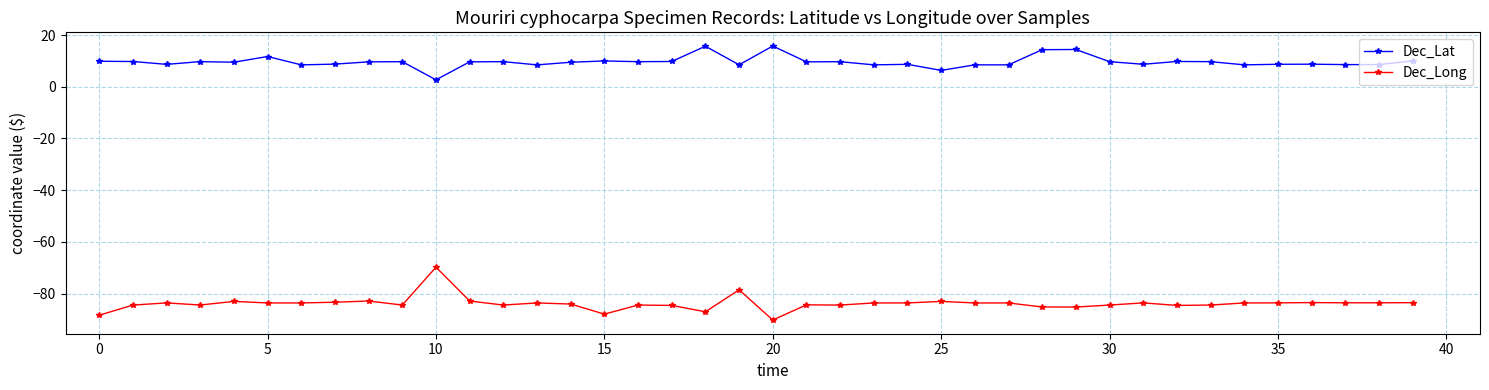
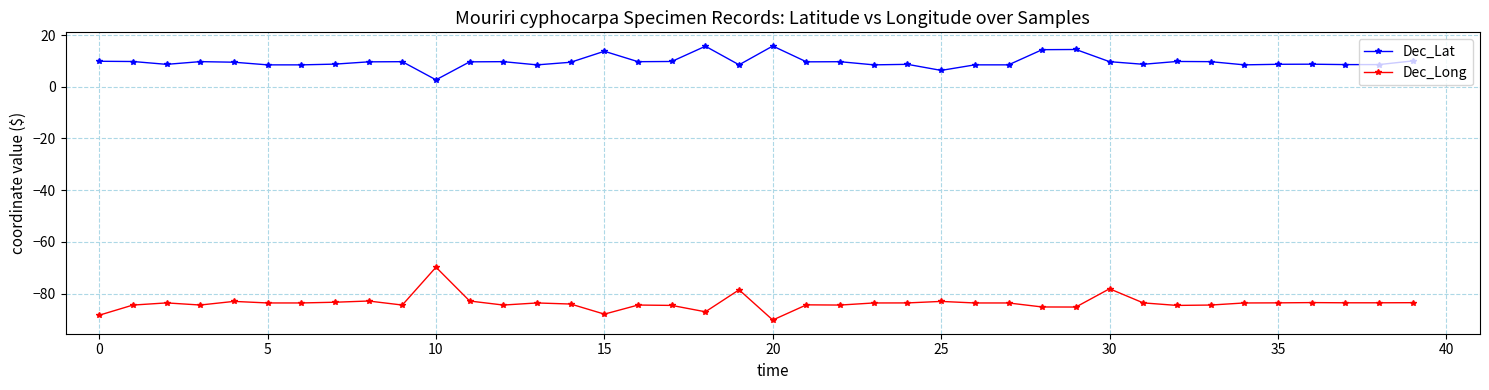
  {
    "Dec_Lat": {
      "0": 10,
-     "5": 12,
+     "5": 8,
      "10": 3,
-     "15": 10,
+     "15": 14,
      "20": 16,
      "25": 6,
      "30": 10,
      "35": 9
    },
    "Dec_Long": {
      "0": -88,
      "5": -84,
      "10": -70,
      "15": -88,
      "20": -90,
      "25": -83,
-     "30": -84,
+     "30": -78,
      "35": -84
    }
  }
